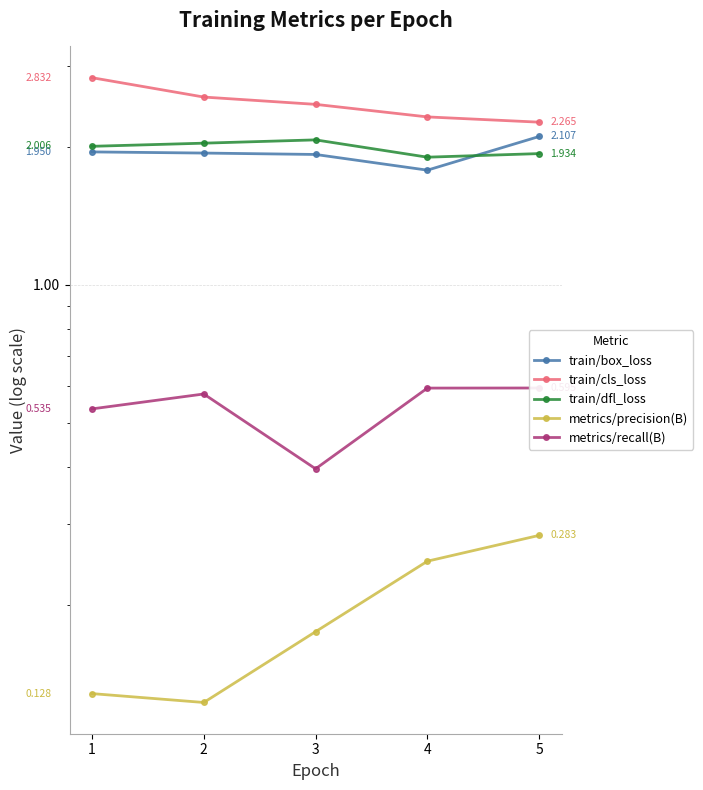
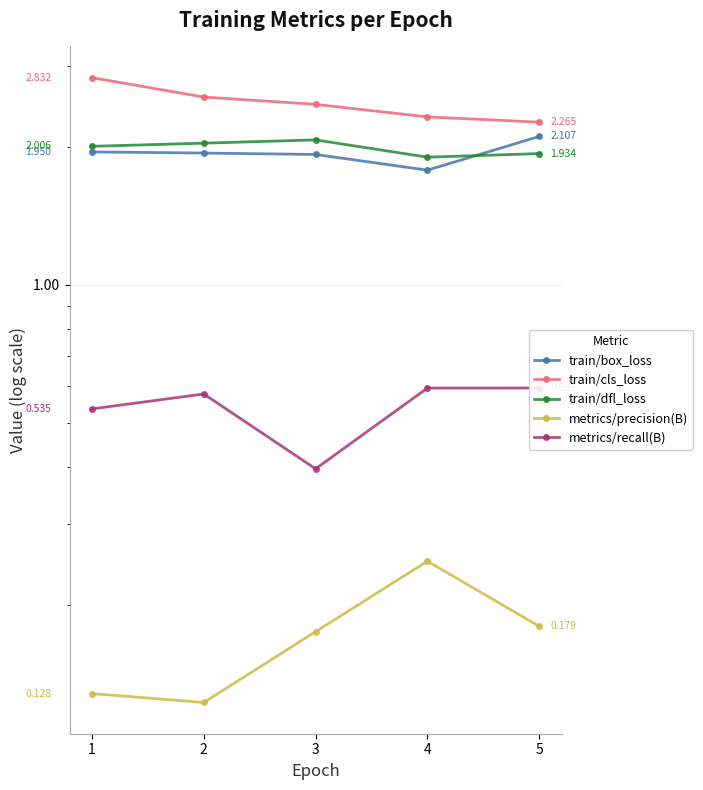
  {
    "train/box_loss": {
      "5": 2.107
    },
    "train/cls_loss": {
      "5": 2.265
    },
    "train/dfl_loss": {
      "5": 1.934
    },
    "metrics/precision(B)": {
-     "5": 0.283
+     "5": 0.179
    }
  }
